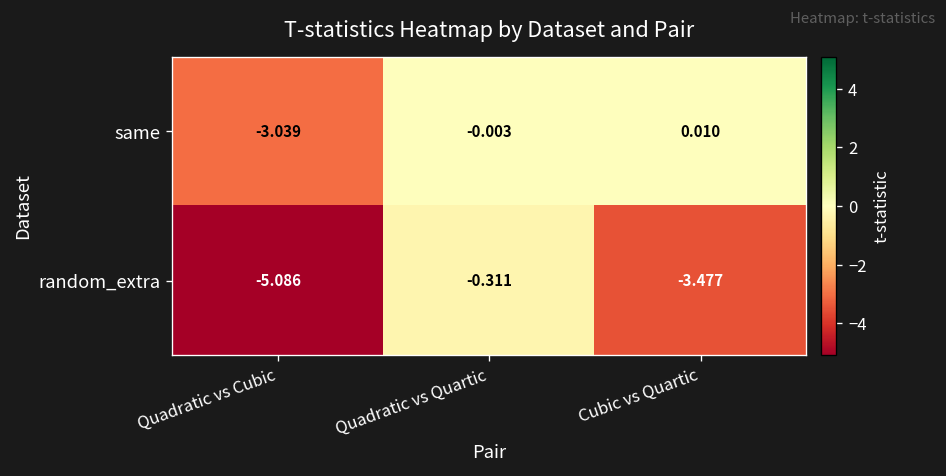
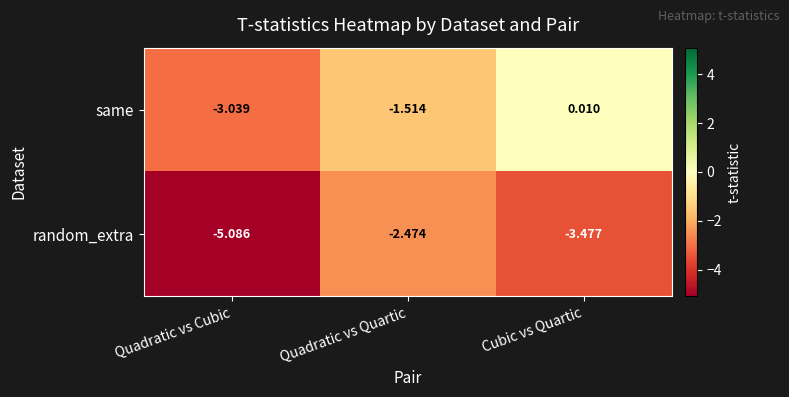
  {
    "same": {
      "Quadratic vs Cubic": -3.039,
-     "Quadratic vs Quartic": -0.003,
+     "Quadratic vs Quartic": -1.514,
      "Cubic vs Quartic": 0.010
    },
    "random_extra": {
      "Quadratic vs Cubic": -5.086,
-     "Quadratic vs Quartic": -0.311,
+     "Quadratic vs Quartic": -2.474,
      "Cubic vs Quartic": -3.477
    }
  }
